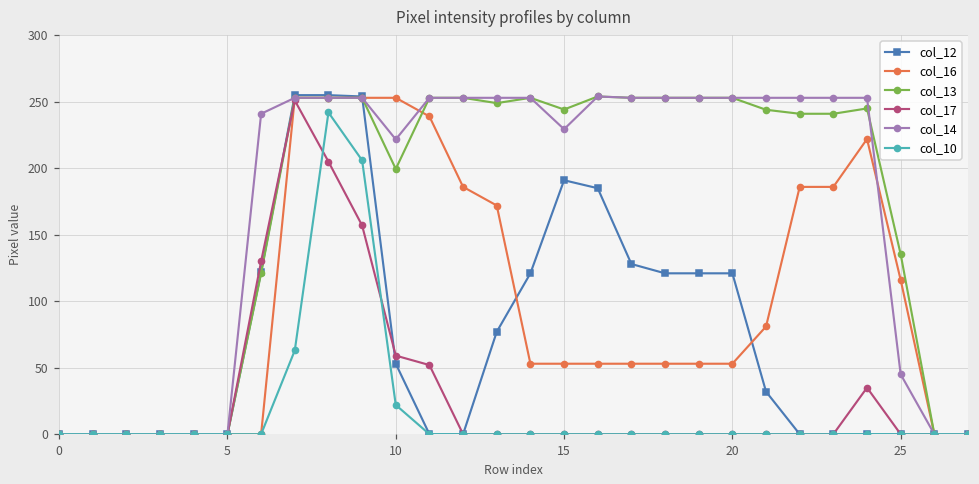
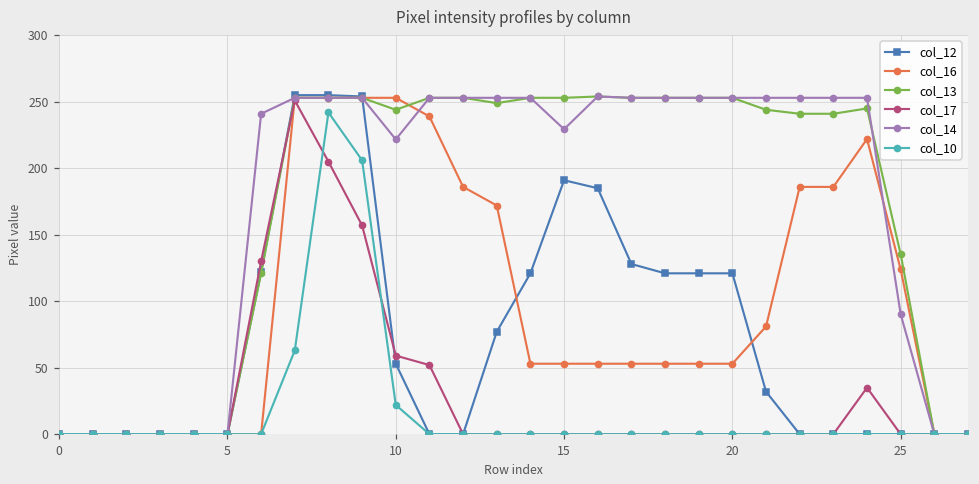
  {
    "col_16": {
      "10": 253,
      "15": 53,
      "20": 53,
-     "25": 116
+     "25": 124
    },
    "col_13": {
-     "10": 200,
-     "15": 244,
+     "10": 244,
+     "15": 253,
      "25": 135
    },
    "col_17": {
      "10": 59
    },
    "col_14": {
      "10": 222,
      "15": 229,
-     "25": 45
+     "25": 90
    }
  }
